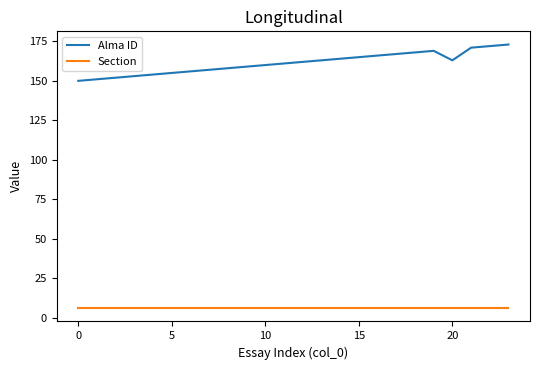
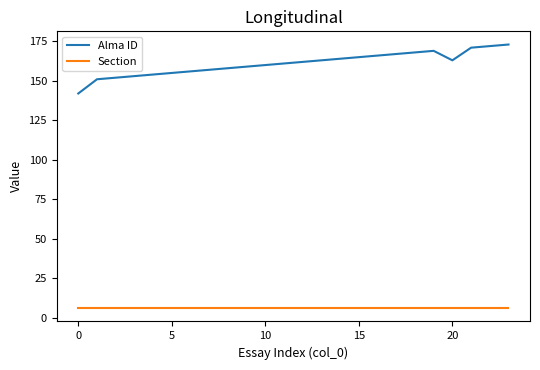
  {
    "Alma ID": {
-     "0": 150,
+     "0": 142,
      "5": 155,
      "10": 160,
      "15": 165,
      "20": 163
    },
    "Section": {
      "0": 6,
      "5": 6,
      "10": 6,
      "15": 6,
      "20": 6
    }
  }
